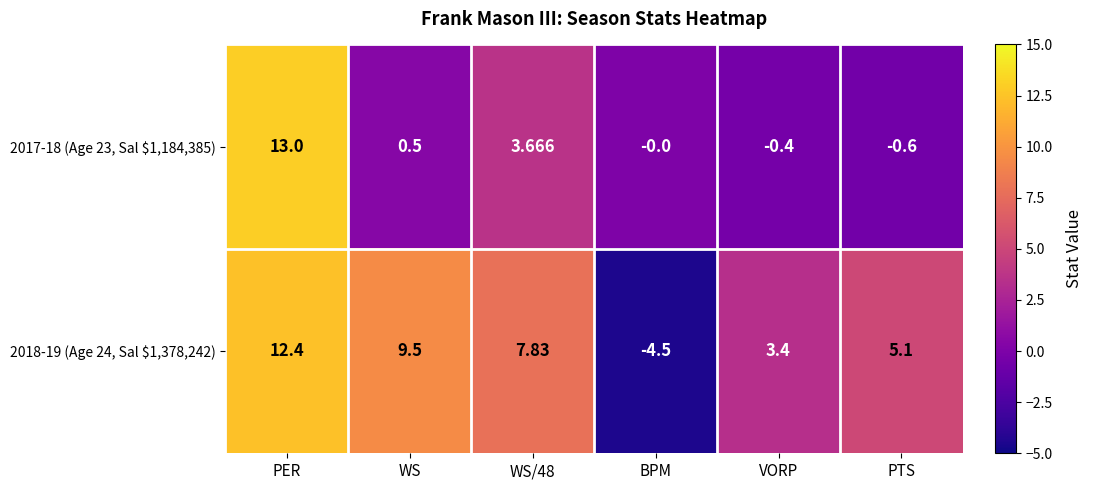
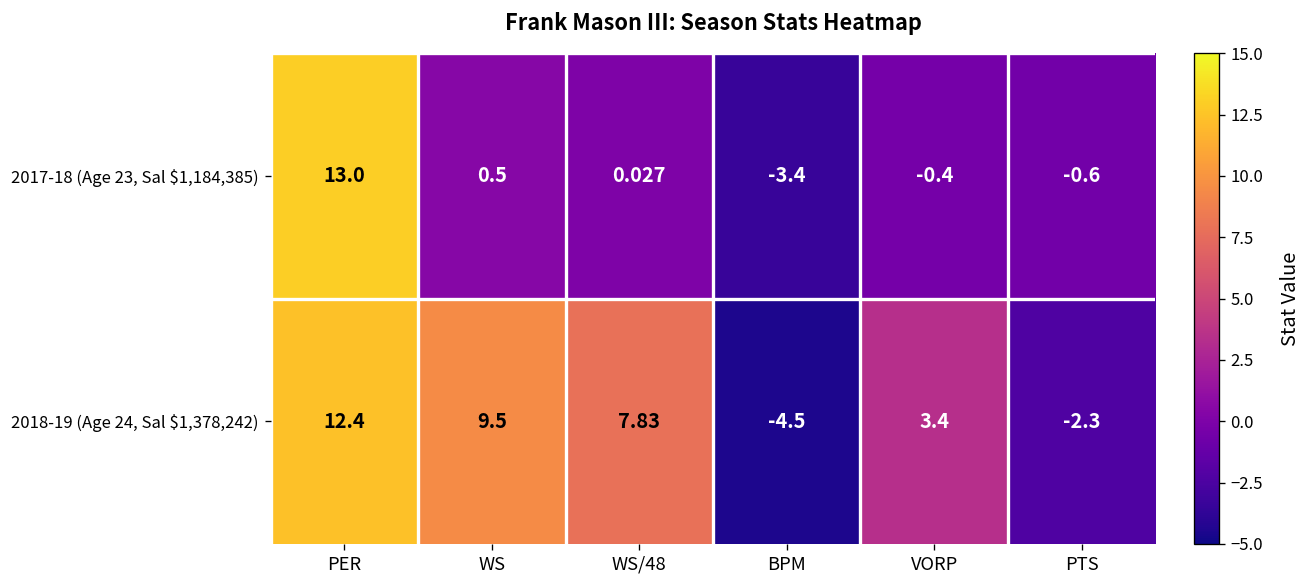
  {
    "2017-18 (Age 23, Sal $1,184,385)": {
      "PER": 13.0,
      "WS": 0.5,
-     "WS/48": 3.666,
-     "BPM": -0.0,
+     "WS/48": 0.027,
+     "BPM": -3.4,
      "VORP": -0.4,
      "PTS": -0.6
    },
    "2018-19 (Age 24, Sal $1,378,242)": {
      "PER": 12.4,
      "WS": 9.5,
      "WS/48": 7.83,
      "BPM": -4.5,
      "VORP": 3.4,
-     "PTS": 5.1
+     "PTS": -2.3
    }
  }
